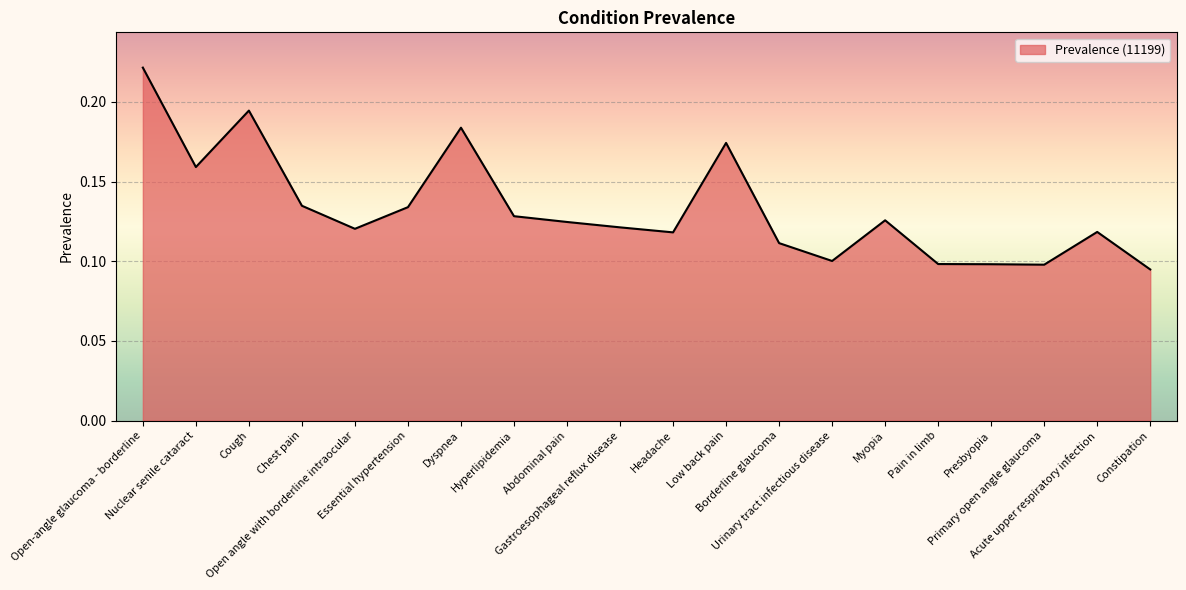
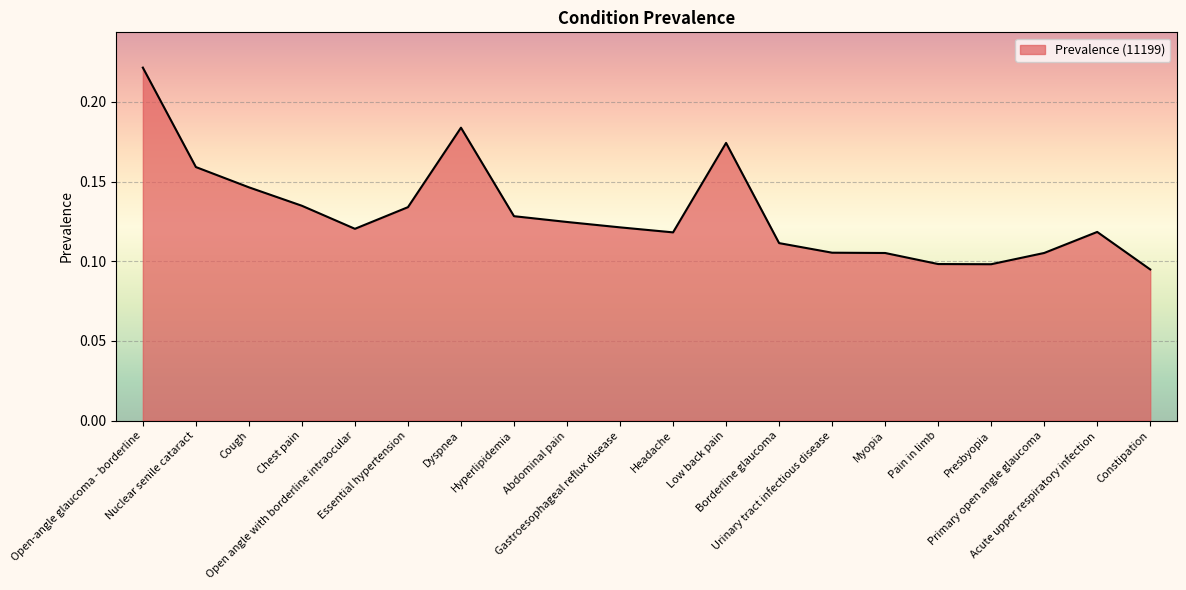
  {
    "Open-angle glaucoma - borderline": 0.222,
    "Nuclear senile cataract": 0.159,
-   "Cough": 0.195,
+   "Cough": 0.146,
    "Chest pain": 0.135,
    "Open angle with borderline intraocular": 0.120,
    "Essential hypertension": 0.134,
    "Dyspnea": 0.184,
    "Hyperlipidemia": 0.128,
    "Abdominal pain": 0.125,
    "Gastroesophageal reflux disease": 0.121,
    "Headache": 0.118,
    "Low back pain": 0.174,
    "Borderline glaucoma": 0.111,
-   "Urinary tract infectious disease": 0.100,
-   "Myopia": 0.126,
+   "Urinary tract infectious disease": 0.105,
+   "Myopia": 0.105,
    "Pain in limb": 0.098,
    "Presbyopia": 0.098,
-   "Primary open angle glaucoma": 0.098,
+   "Primary open angle glaucoma": 0.105,
    "Acute upper respiratory infection": 0.118,
    "Constipation": 0.095
  }
